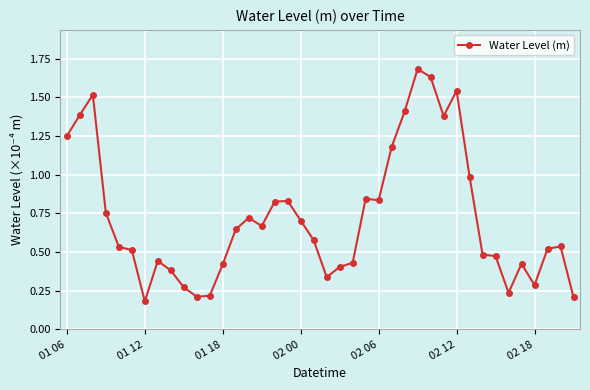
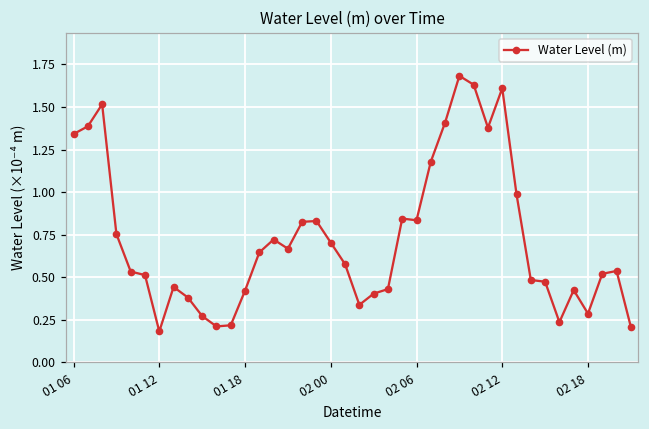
  {
-   "01 06": 1.25,
+   "01 06": 1.34,
    "01 12": 0.18,
    "01 18": 0.42,
    "02 00": 0.70,
    "02 06": 0.83,
-   "02 12": 1.54,
+   "02 12": 1.61,
    "02 18": 0.29
  }
